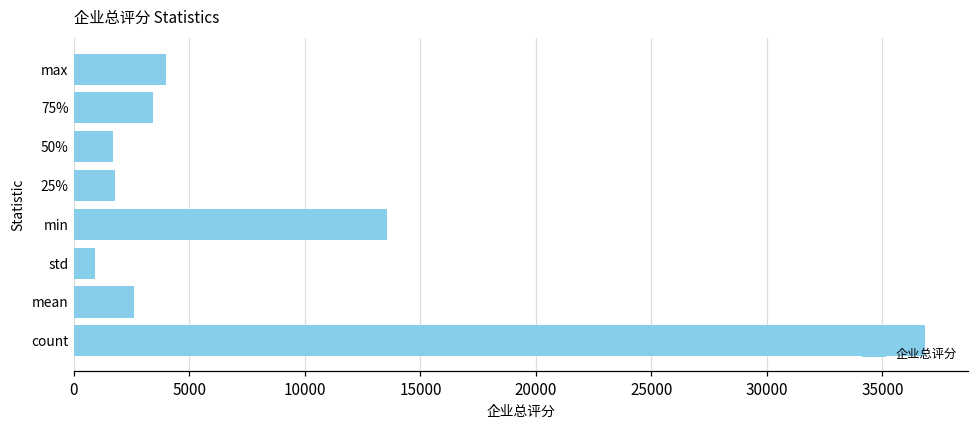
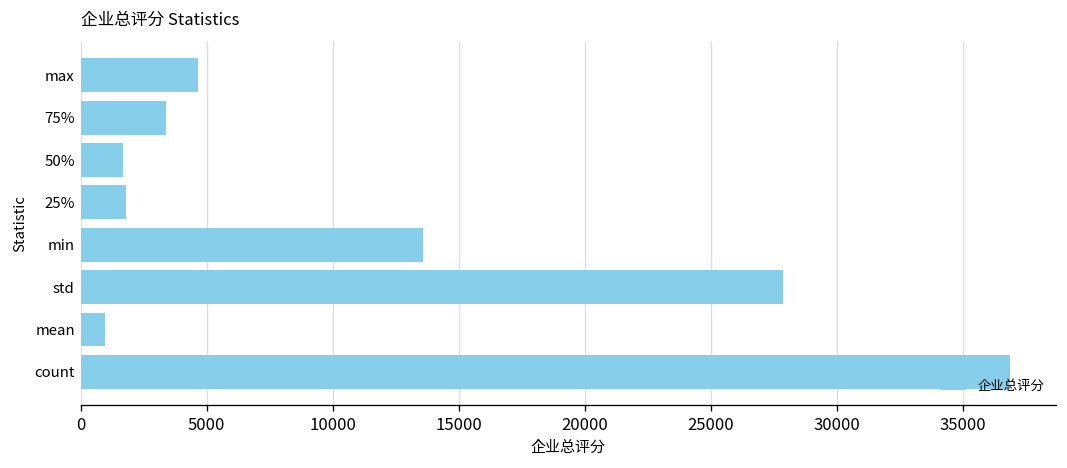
  {
-   "max": 4000,
+   "max": 4700,
    "75%": 3400,
    "50%": 1700,
    "25%": 1800,
    "min": 13600,
-   "std": 900,
-   "mean": 2600,
+   "std": 27900,
+   "mean": 1000,
    "count": 36900
  }
